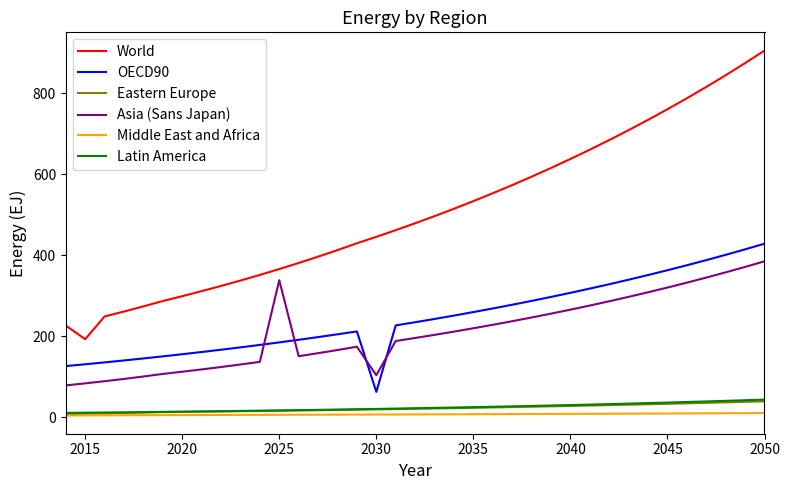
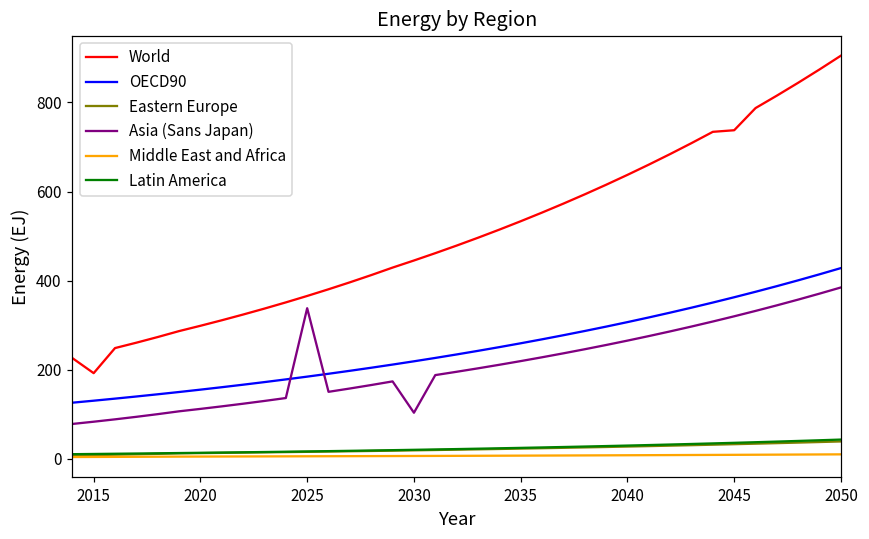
  {
    "World": {
      "2015": 190,
      "2020": 300,
      "2025": 370,
      "2030": 450,
      "2035": 530,
      "2040": 640,
-     "2045": 760,
+     "2045": 740,
      "2050": 910
    },
    "OECD90": {
      "2015": 130,
      "2020": 160,
      "2025": 180,
-     "2030": 60,
+     "2030": 220,
      "2035": 260,
      "2040": 310,
      "2045": 360,
      "2050": 430
    },
    "Asia (Sans Japan)": {
      "2015": 80,
      "2020": 110,
      "2025": 340,
      "2030": 100,
      "2035": 220,
      "2040": 270,
      "2045": 320,
      "2050": 380
    },
    "Middle East and Africa": {
      "2020": 10,
      "2025": 10,
      "2030": 10,
      "2035": 10,
      "2040": 10,
      "2045": 10,
      "2050": 10
    }
  }
